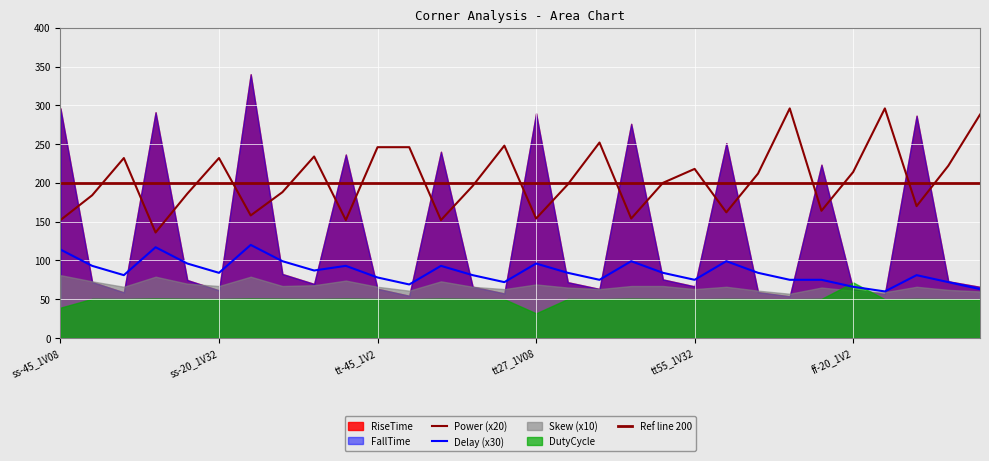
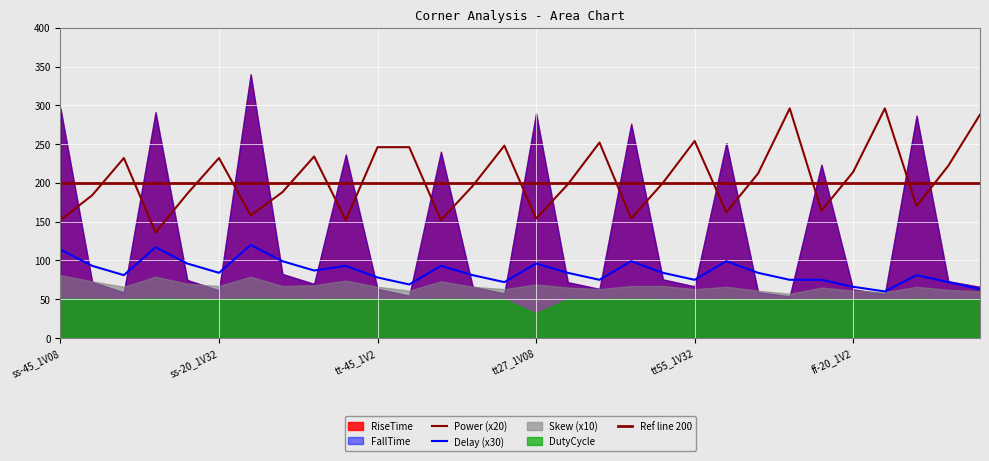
  {
    "Power (x20)": {
      "ss-45_1V08": 150,
      "ss-20_1V32": 230,
      "tt-45_1V2": 250,
      "tt27_1V08": 150,
-     "tt55_1V32": 220,
+     "tt55_1V32": 250,
      "ff-20_1V2": 210
    },
    "Skew (x10)": {
      "ss-45_1V08": 80,
      "ss-20_1V32": 70,
      "tt27_1V08": 70,
      "tt55_1V32": 60
    },
    "DutyCycle": {
-     "ss-45_1V08": 40,
+     "ss-45_1V08": 50,
      "ss-20_1V32": 50,
      "tt-45_1V2": 50,
      "tt27_1V08": 30,
      "tt55_1V32": 50,
-     "ff-20_1V2": 70
+     "ff-20_1V2": 50
    }
  }
